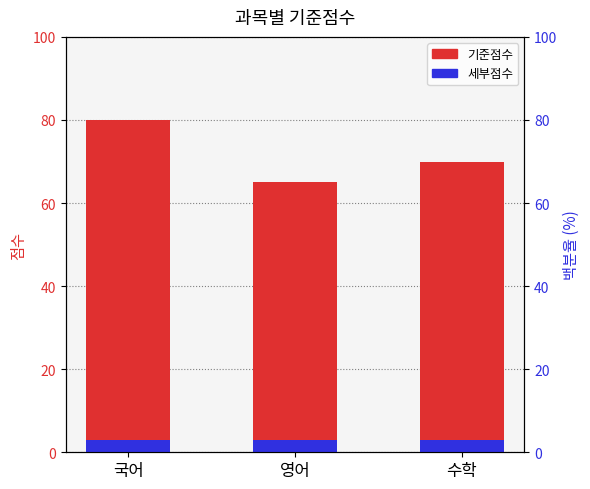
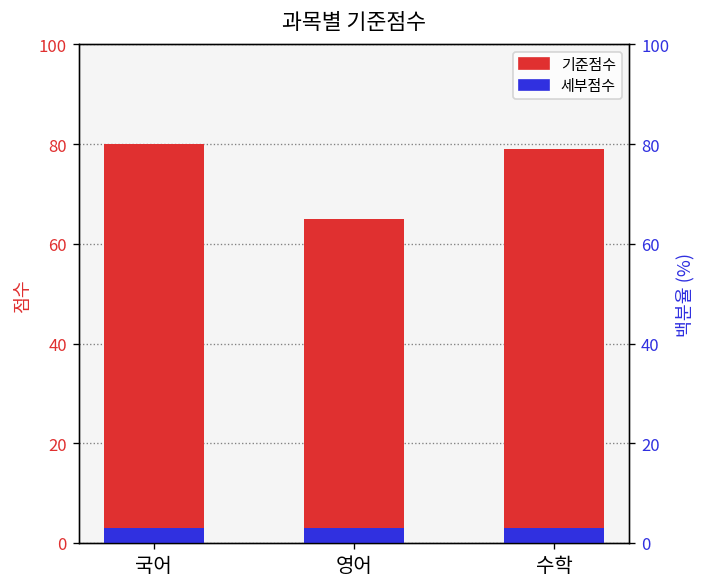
  {
    "기준점수": {
      "국어": 80,
      "영어": 65,
-     "수학": 70
+     "수학": 79
    }
  }
